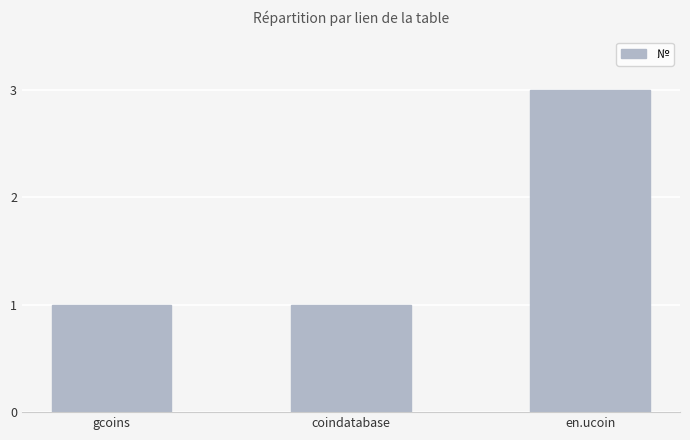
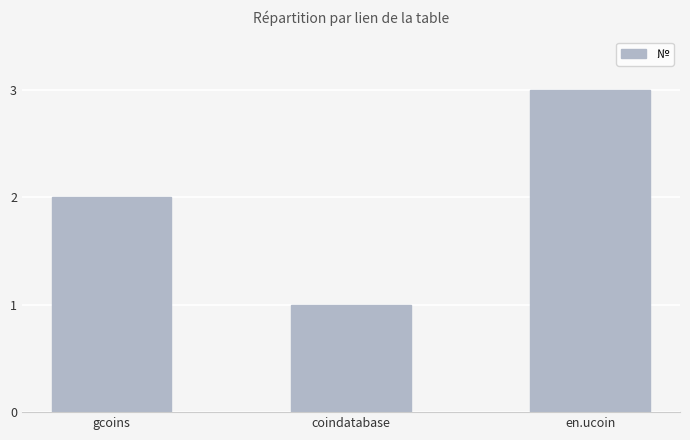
  {
-   "gcoins": 1,
+   "gcoins": 2,
    "coindatabase": 1,
    "en.ucoin": 3
  }
